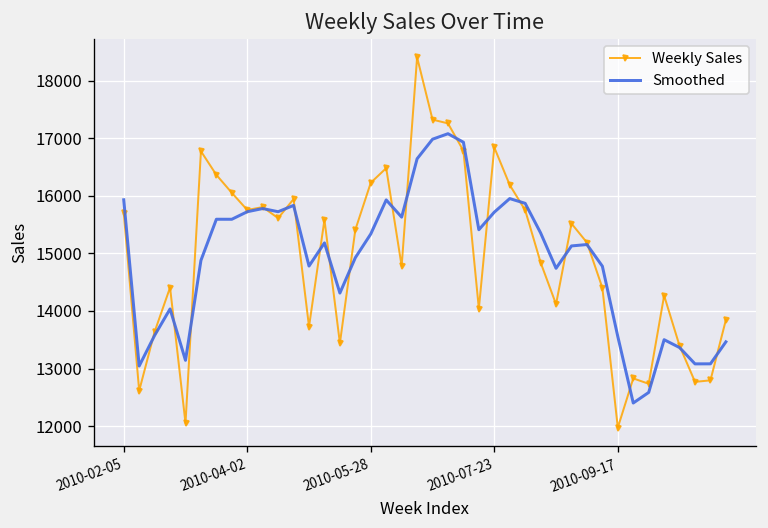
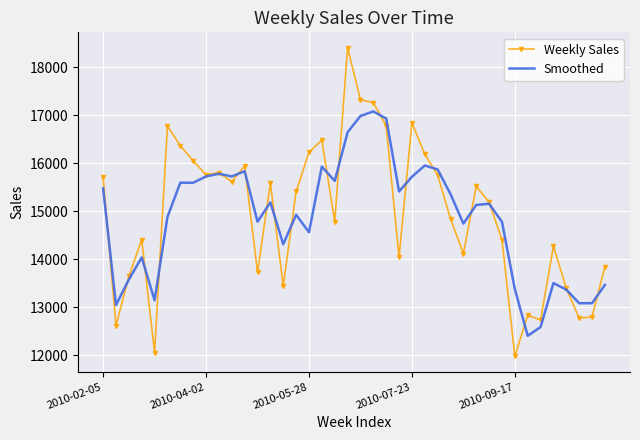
  {
    "Weekly Sales": {
      "2010-02-05": 15700,
      "2010-05-28": 16200,
      "2010-07-23": 16800,
      "2010-09-17": 12000
    },
    "Smoothed": {
-     "2010-02-05": 15900,
-     "2010-05-28": 15300,
+     "2010-02-05": 15500,
+     "2010-05-28": 14600,
      "2010-07-23": 15700,
-     "2010-09-17": 13600
+     "2010-09-17": 13400
    }
  }
